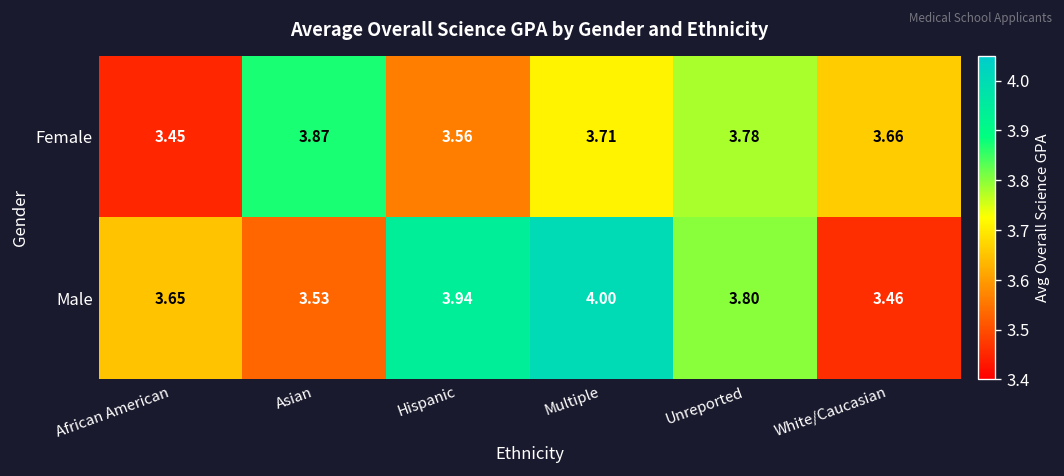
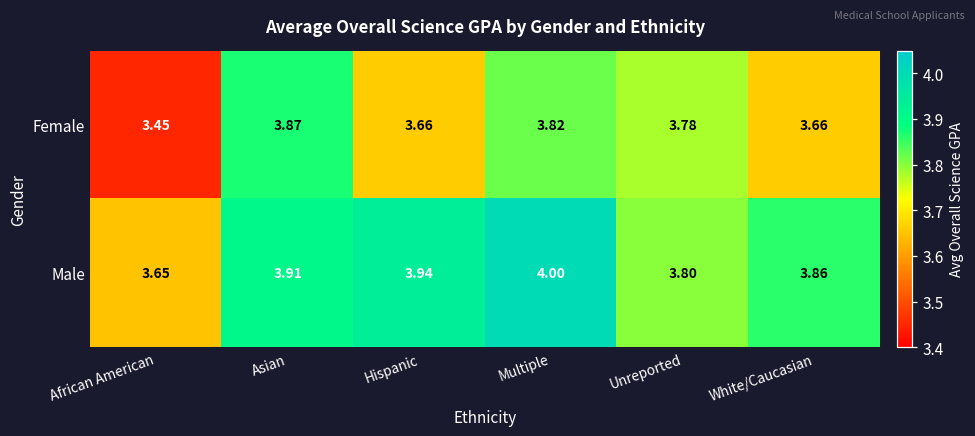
  {
    "Female": {
      "African American": 3.45,
      "Asian": 3.87,
-     "Hispanic": 3.56,
-     "Multiple": 3.71,
+     "Hispanic": 3.66,
+     "Multiple": 3.82,
      "Unreported": 3.78,
      "White/Caucasian": 3.66
    },
    "Male": {
      "African American": 3.65,
-     "Asian": 3.53,
+     "Asian": 3.91,
      "Hispanic": 3.94,
      "Multiple": 4.00,
      "Unreported": 3.80,
-     "White/Caucasian": 3.46
+     "White/Caucasian": 3.86
    }
  }
